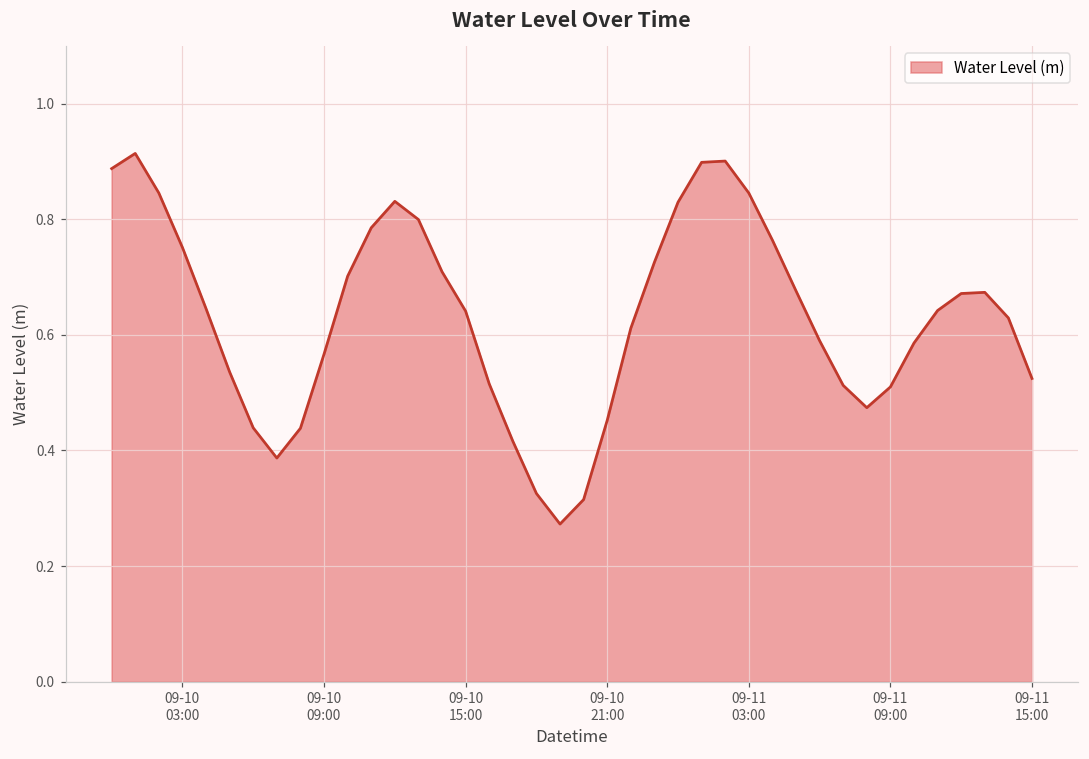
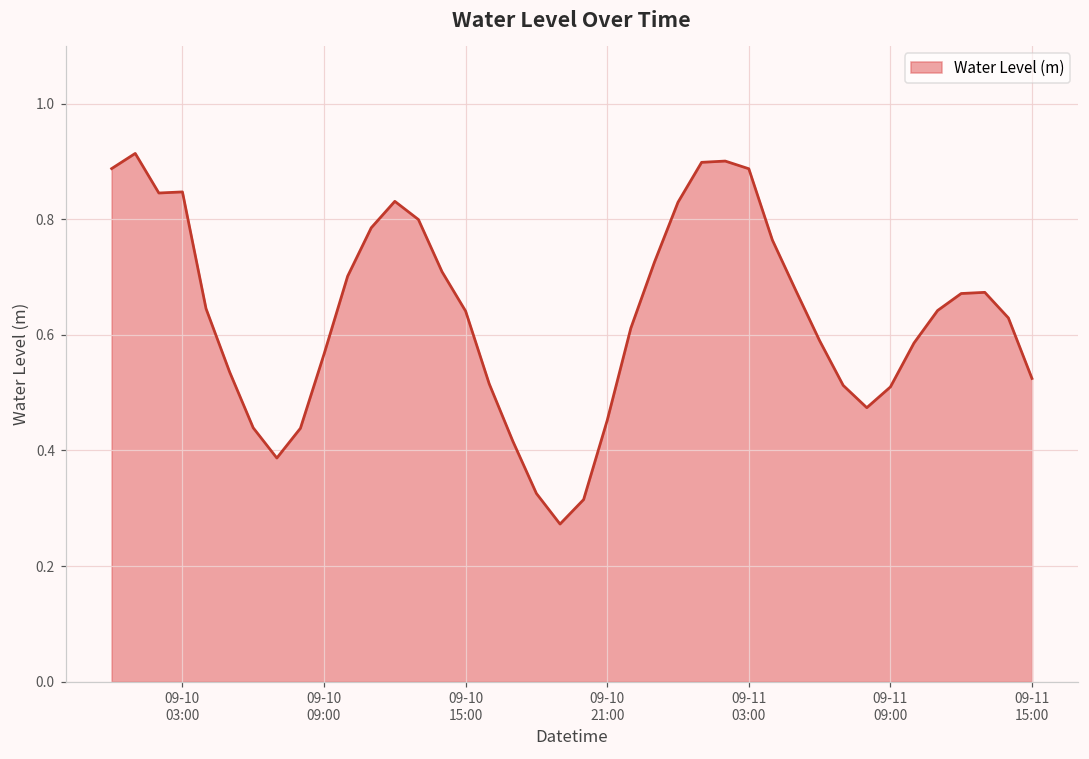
  {
-   "09-10 03:00": 0.75,
+   "09-10 03:00": 0.85,
    "09-10 09:00": 0.57,
    "09-10 15:00": 0.64,
    "09-10 21:00": 0.45,
-   "09-11 03:00": 0.85,
+   "09-11 03:00": 0.89,
    "09-11 09:00": 0.51,
    "09-11 15:00": 0.52
  }
